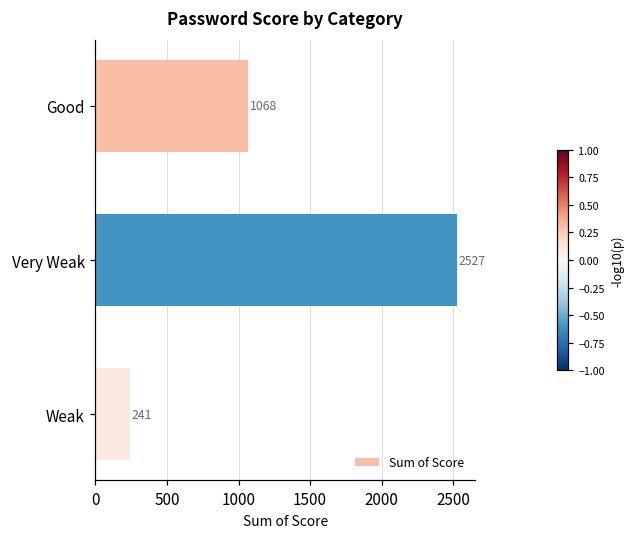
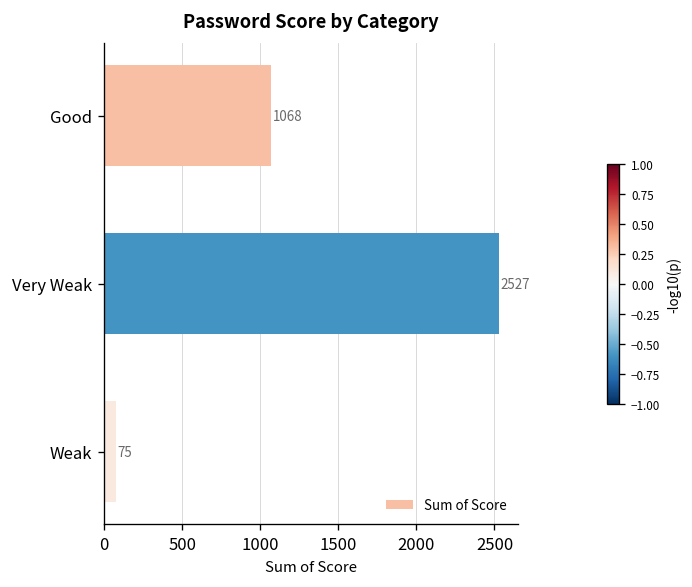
  {
    "Good": 1068,
    "Very Weak": 2527,
-   "Weak": 241
+   "Weak": 75
  }
